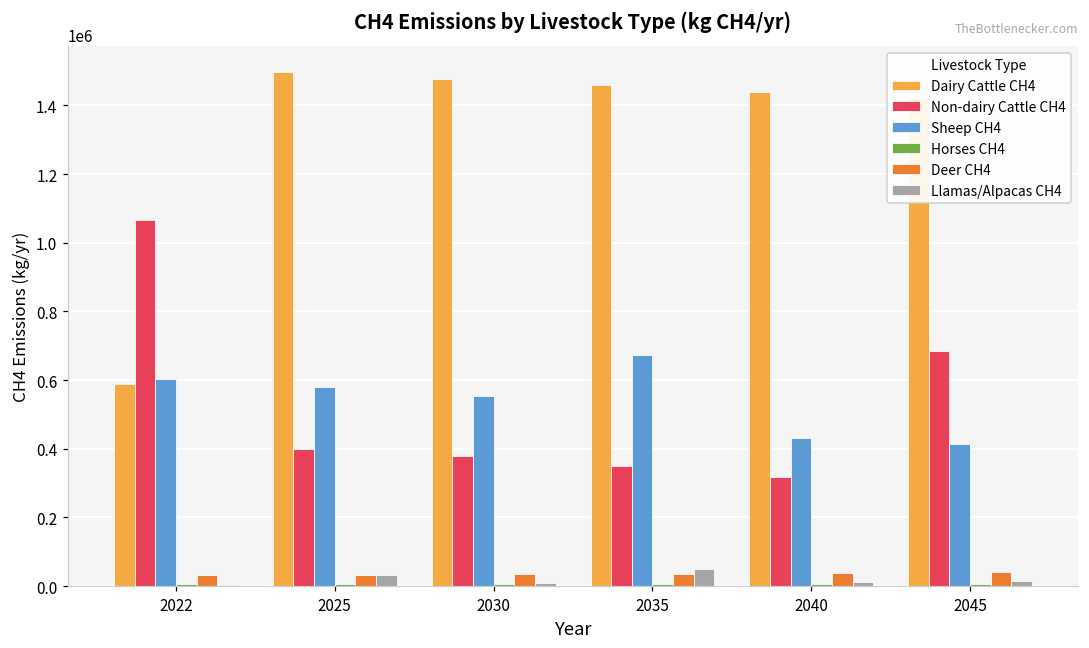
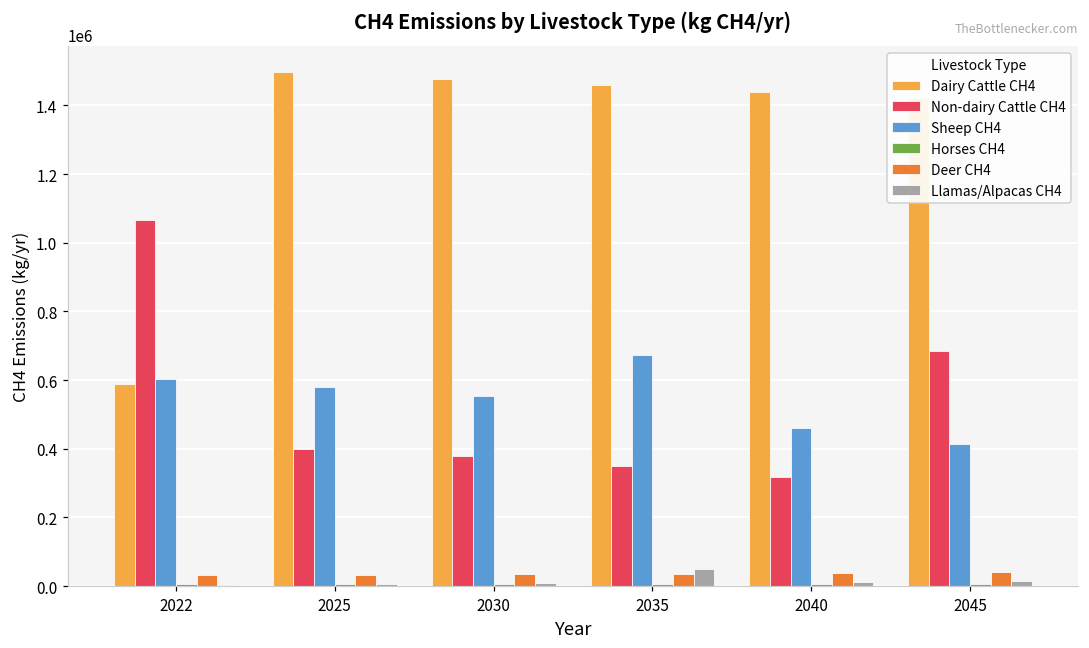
  {
    "Non-dairy Cattle CH4": {
      "2022": 1070000,
      "2025": 400000,
      "2030": 380000,
      "2035": 350000,
      "2040": 320000,
      "2045": 680000
    },
    "Sheep CH4": {
      "2022": 600000,
      "2025": 580000,
      "2030": 550000,
      "2035": 670000,
-     "2040": 430000,
+     "2040": 460000,
      "2045": 410000
    },
    "Llamas/Alpacas CH4": {
-     "2025": 30000,
+     "2025": 10000,
      "2035": 50000,
      "2040": 10000,
      "2045": 10000
    }
  }
